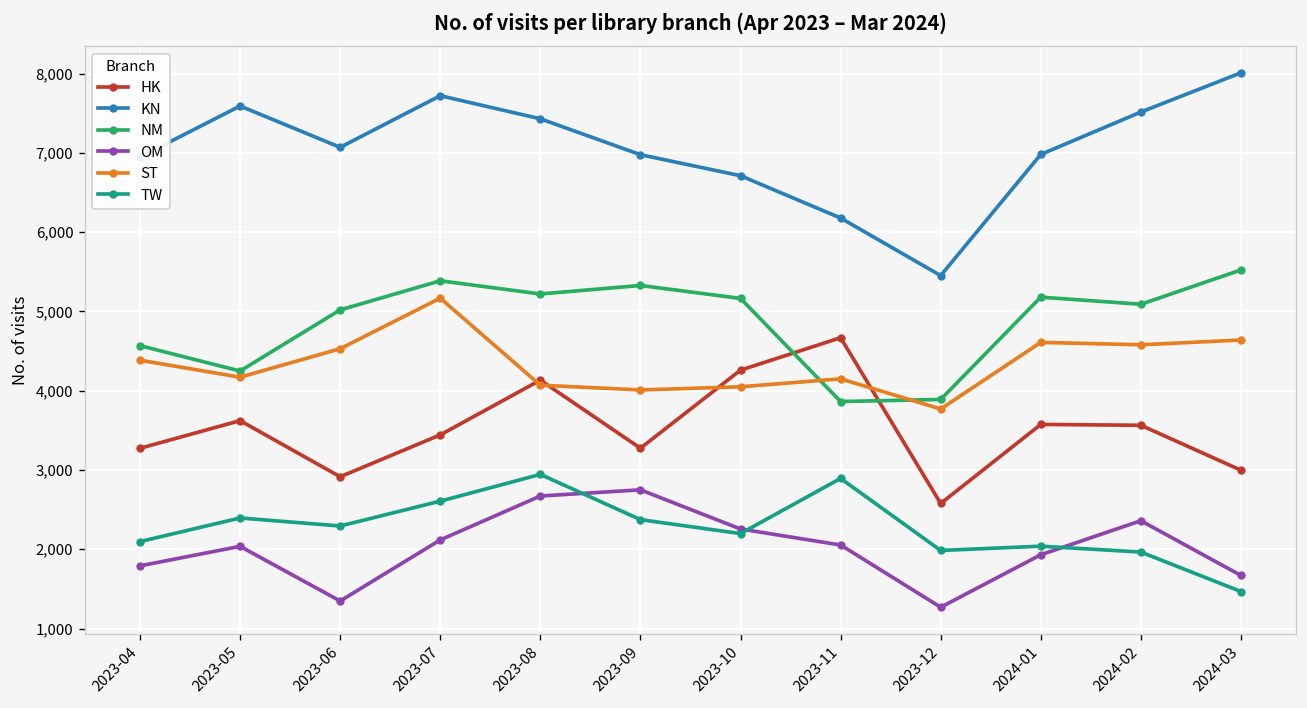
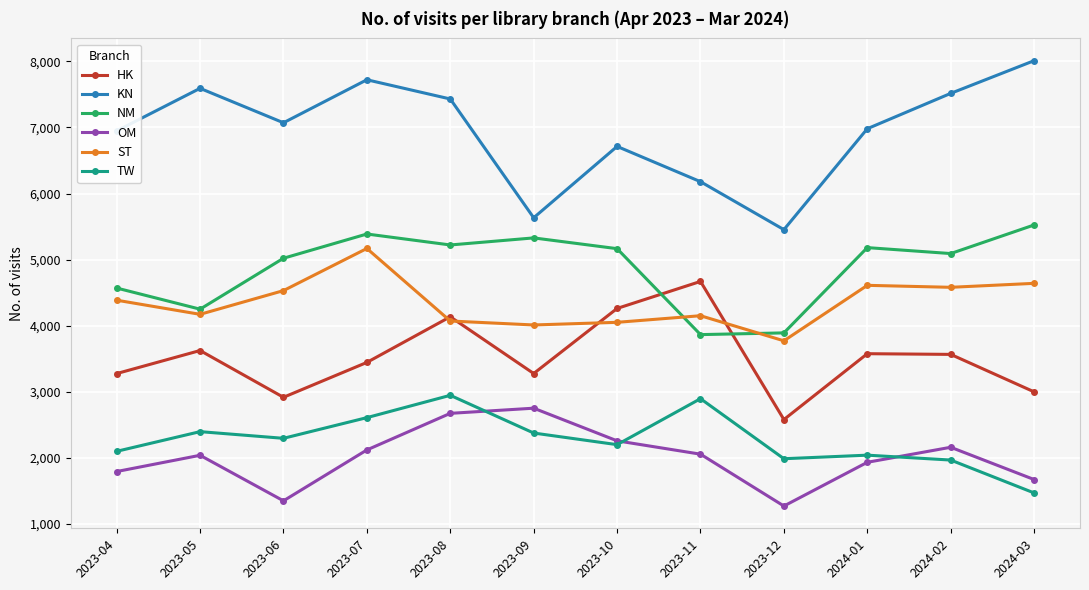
  {
    "HK": {
      "2023-04": "3,300",
      "2023-05": "3,600",
      "2023-06": "2,900",
      "2023-07": "3,400",
      "2023-08": "4,100",
      "2023-09": "3,300",
      "2023-10": "4,300",
      "2023-11": "4,700",
      "2023-12": "2,600",
      "2024-01": "3,600",
      "2024-02": "3,600",
      "2024-03": "3,000"
    },
    "KN": {
      "2023-05": "7,600",
      "2023-06": "7,100",
      "2023-07": "7,700",
      "2023-08": "7,400",
-     "2023-09": "7,000",
+     "2023-09": "5,600",
      "2023-10": "6,700",
      "2023-11": "6,200",
      "2023-12": "5,500",
      "2024-01": "7,000",
      "2024-02": "7,500",
      "2024-03": "8,000"
    },
    "OM": {
      "2023-04": "1,800",
      "2023-05": "2,000",
      "2023-06": "1,300",
      "2023-07": "2,100",
      "2023-08": "2,700",
      "2023-09": "2,800",
      "2023-10": "2,300",
      "2023-11": "2,100",
      "2023-12": "1,300",
      "2024-01": "1,900",
-     "2024-02": "2,400",
+     "2024-02": "2,200",
      "2024-03": "1,700"
    },
    "ST": {
      "2023-04": "4,400",
      "2023-05": "4,200",
      "2023-06": "4,500",
      "2023-07": "5,200",
      "2023-08": "4,100",
      "2023-09": "4,000",
      "2023-10": "4,100",
      "2023-11": "4,200",
      "2023-12": "3,800",
      "2024-01": "4,600",
      "2024-02": "4,600",
      "2024-03": "4,600"
    }
  }
